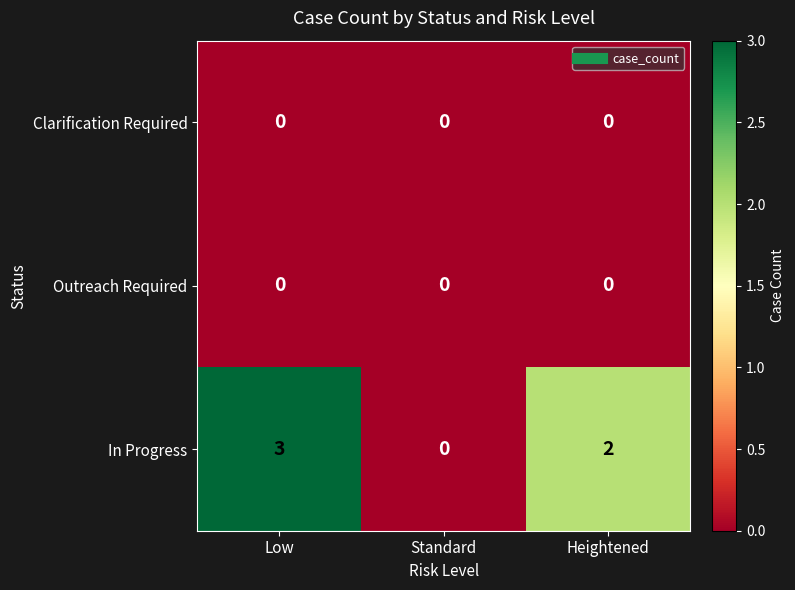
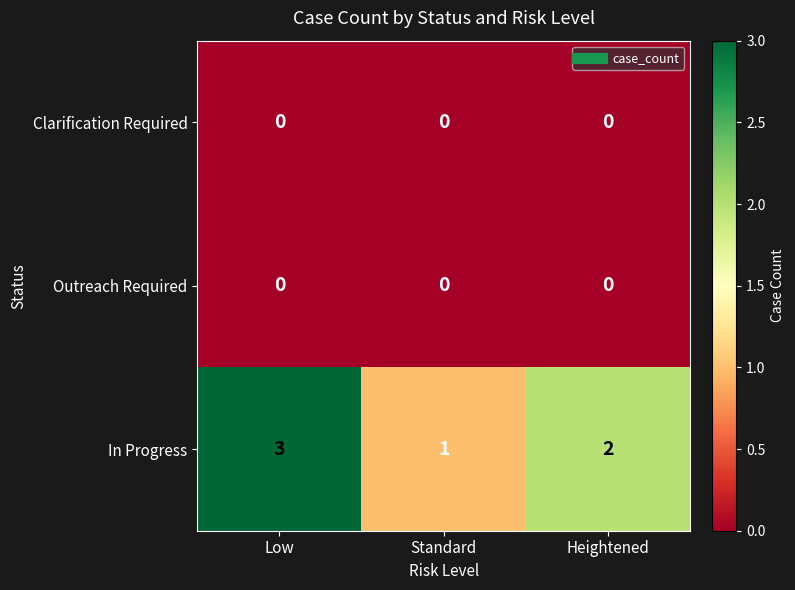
  {
    "Clarification Required": {
      "Low": 0,
      "Standard": 0,
      "Heightened": 0
    },
    "Outreach Required": {
      "Low": 0,
      "Standard": 0,
      "Heightened": 0
    },
    "In Progress": {
      "Low": 3,
-     "Standard": 0,
+     "Standard": 1,
      "Heightened": 2
    }
  }
